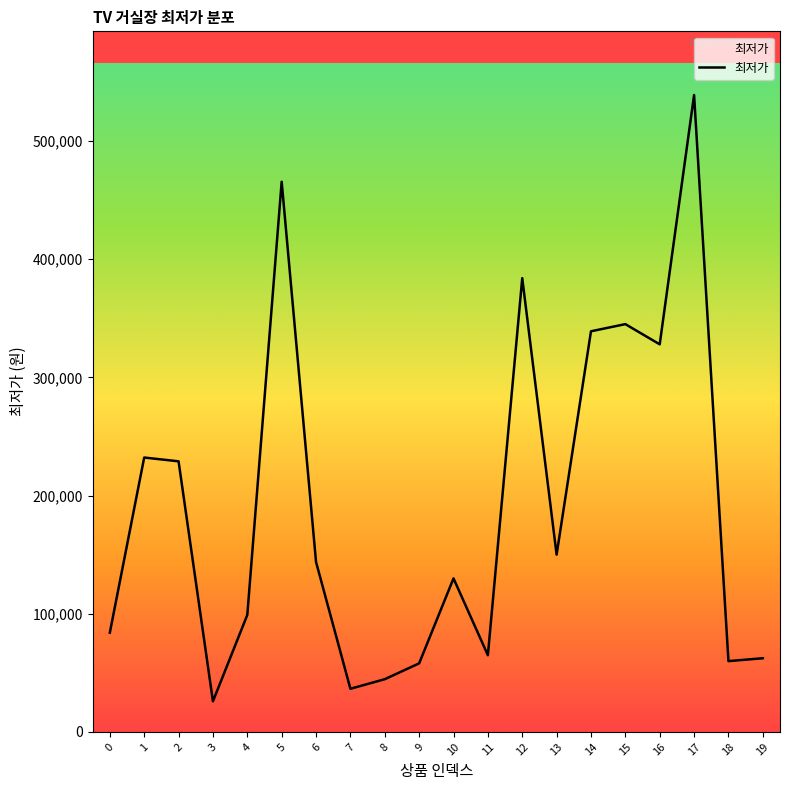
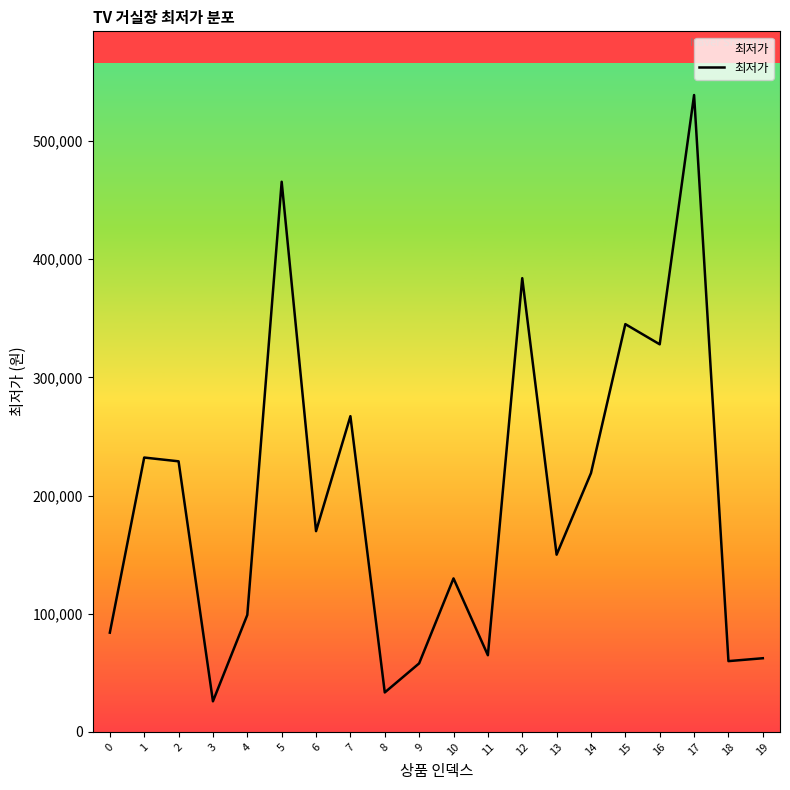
  {
    "0": "84,000",
    "1": "232,000",
    "2": "229,000",
    "3": "26,000",
    "4": "99,000",
    "5": "466,000",
-   "6": "144,000",
-   "7": "37,000",
-   "8": "45,000",
+   "6": "170,000",
+   "7": "267,000",
+   "8": "33,000",
    "9": "58,000",
    "10": "130,000",
    "11": "65,000",
    "12": "384,000",
    "13": "150,000",
-   "14": "339,000",
+   "14": "219,000",
    "15": "345,000",
    "16": "328,000",
    "17": "539,000",
    "18": "60,000",
    "19": "62,000"
  }
